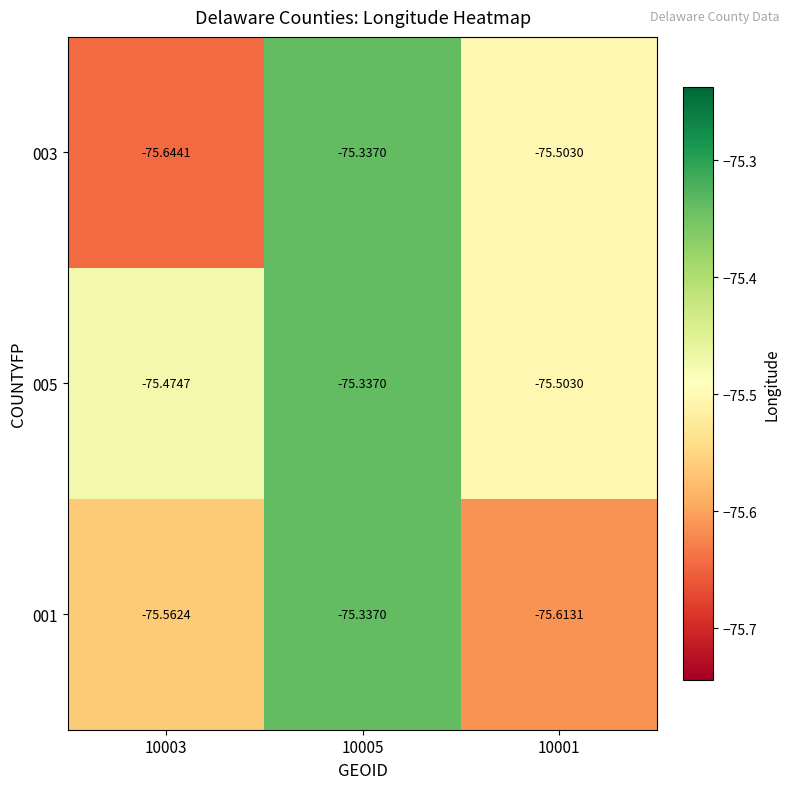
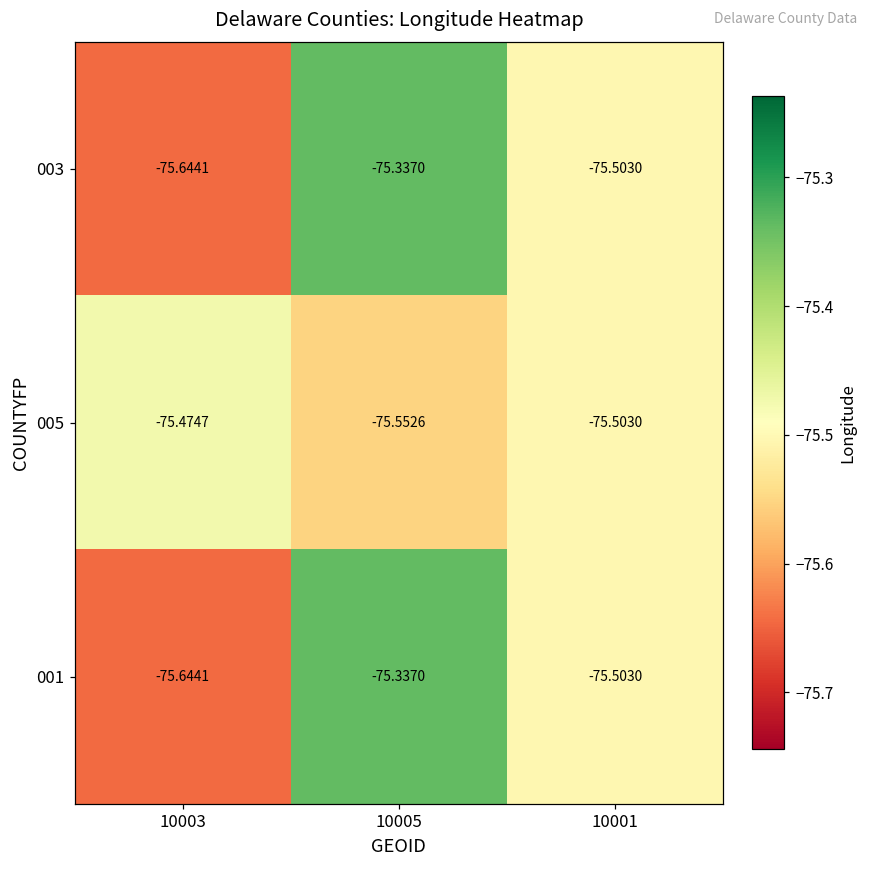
  {
    "003": {
      "10003": -75.6441,
      "10005": -75.3370,
      "10001": -75.5030
    },
    "005": {
      "10003": -75.4747,
-     "10005": -75.3370,
+     "10005": -75.5526,
      "10001": -75.5030
    },
    "001": {
-     "10003": -75.5624,
+     "10003": -75.6441,
      "10005": -75.3370,
-     "10001": -75.6131
+     "10001": -75.5030
    }
  }
